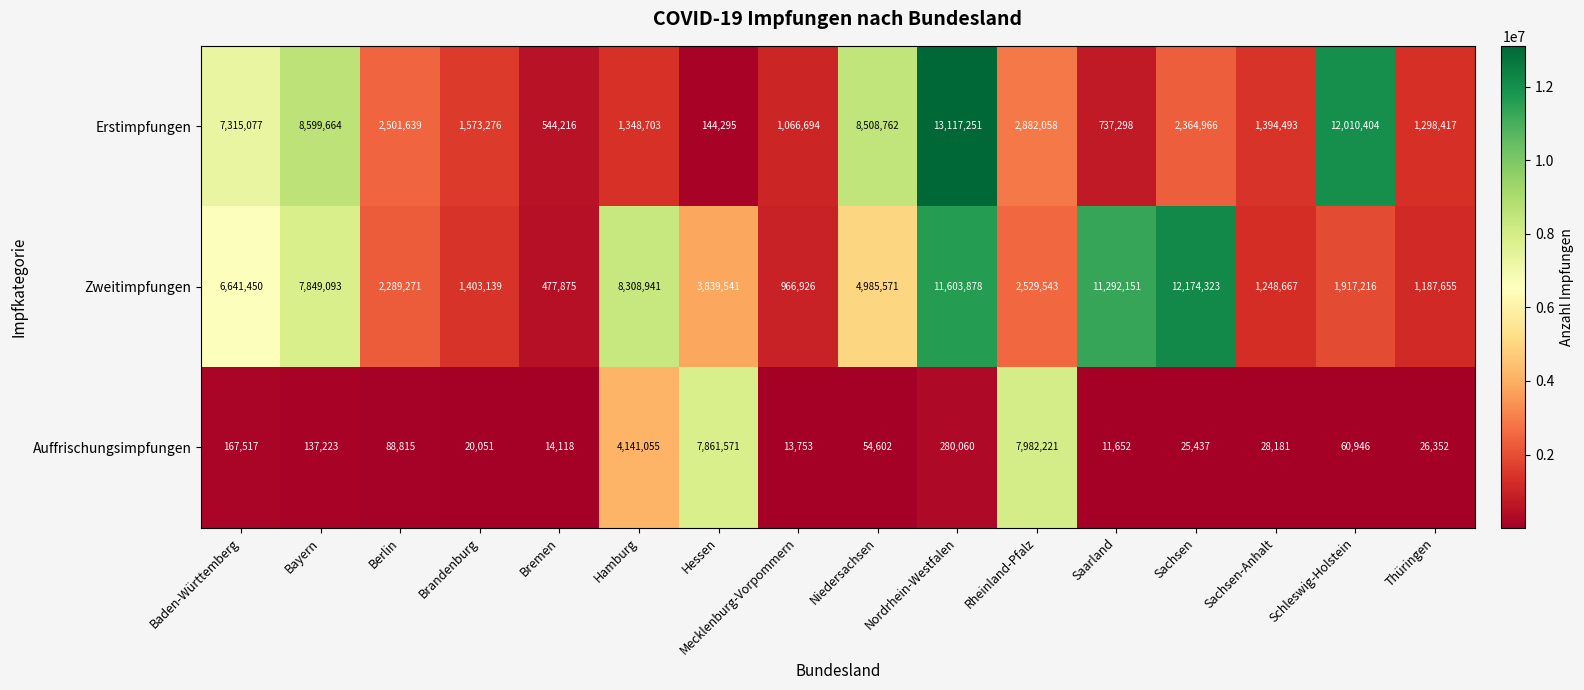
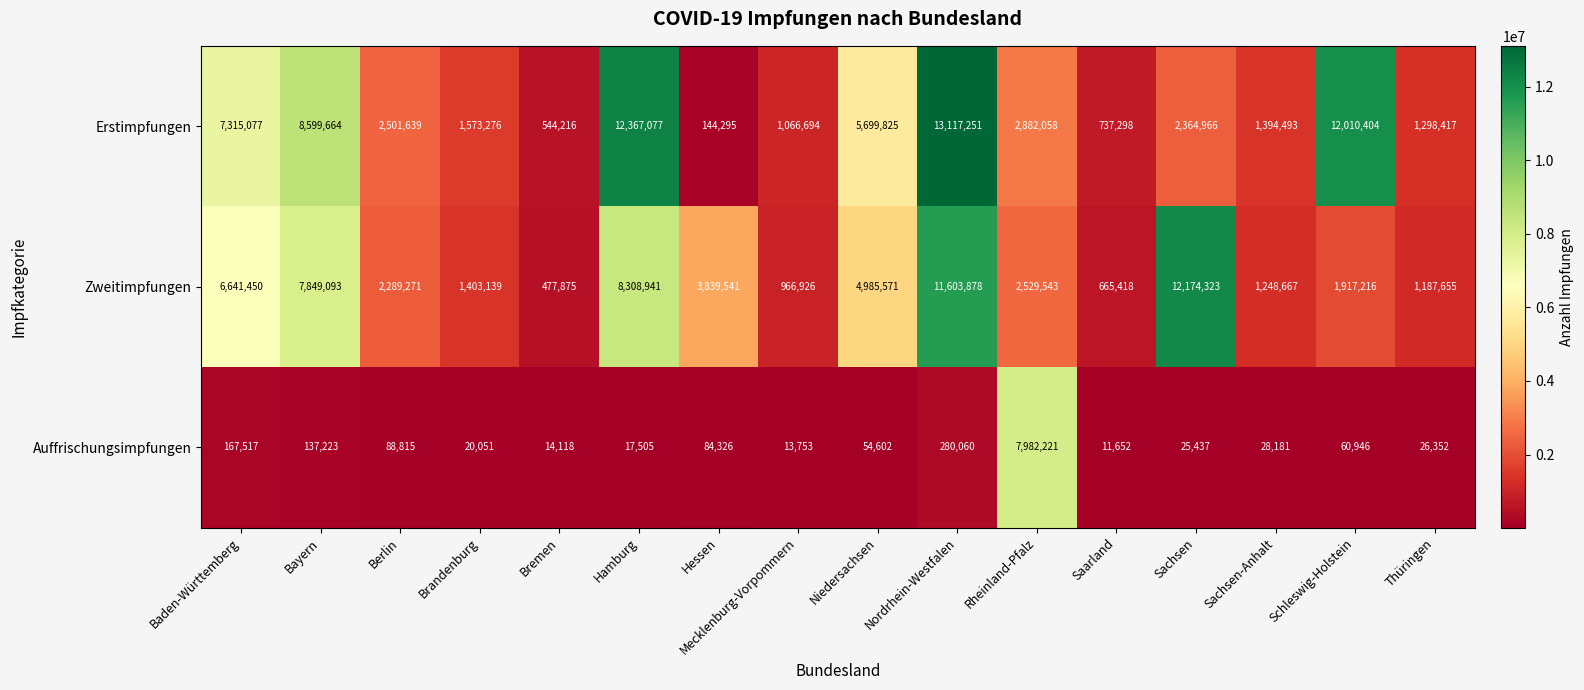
  {
    "Erstimpfungen": {
      "Baden-Württemberg": "7,315,077",
      "Bayern": "8,599,664",
      "Berlin": "2,501,639",
      "Brandenburg": "1,573,276",
      "Bremen": "544,216",
-     "Hamburg": "1,348,703",
+     "Hamburg": "12,367,077",
      "Hessen": "144,295",
      "Mecklenburg-Vorpommern": "1,066,694",
-     "Niedersachsen": "8,508,762",
+     "Niedersachsen": "5,699,825",
      "Nordrhein-Westfalen": "13,117,251",
      "Rheinland-Pfalz": "2,882,058",
      "Saarland": "737,298",
      "Sachsen": "2,364,966",
      "Sachsen-Anhalt": "1,394,493",
      "Schleswig-Holstein": "12,010,404",
      "Thüringen": "1,298,417"
    },
    "Zweitimpfungen": {
      "Baden-Württemberg": "6,641,450",
      "Bayern": "7,849,093",
      "Berlin": "2,289,271",
      "Brandenburg": "1,403,139",
      "Bremen": "477,875",
      "Hamburg": "8,308,941",
      "Hessen": "3,839,541",
      "Mecklenburg-Vorpommern": "966,926",
      "Niedersachsen": "4,985,571",
      "Nordrhein-Westfalen": "11,603,878",
      "Rheinland-Pfalz": "2,529,543",
-     "Saarland": "11,292,151",
+     "Saarland": "665,418",
      "Sachsen": "12,174,323",
      "Sachsen-Anhalt": "1,248,667",
      "Schleswig-Holstein": "1,917,216",
      "Thüringen": "1,187,655"
    },
    "Auffrischungsimpfungen": {
      "Baden-Württemberg": "167,517",
      "Bayern": "137,223",
      "Berlin": "88,815",
      "Brandenburg": "20,051",
      "Bremen": "14,118",
-     "Hamburg": "4,141,055",
-     "Hessen": "7,861,571",
+     "Hamburg": "17,505",
+     "Hessen": "84,326",
      "Mecklenburg-Vorpommern": "13,753",
      "Niedersachsen": "54,602",
      "Nordrhein-Westfalen": "280,060",
      "Rheinland-Pfalz": "7,982,221",
      "Saarland": "11,652",
      "Sachsen": "25,437",
      "Sachsen-Anhalt": "28,181",
      "Schleswig-Holstein": "60,946",
      "Thüringen": "26,352"
    }
  }
